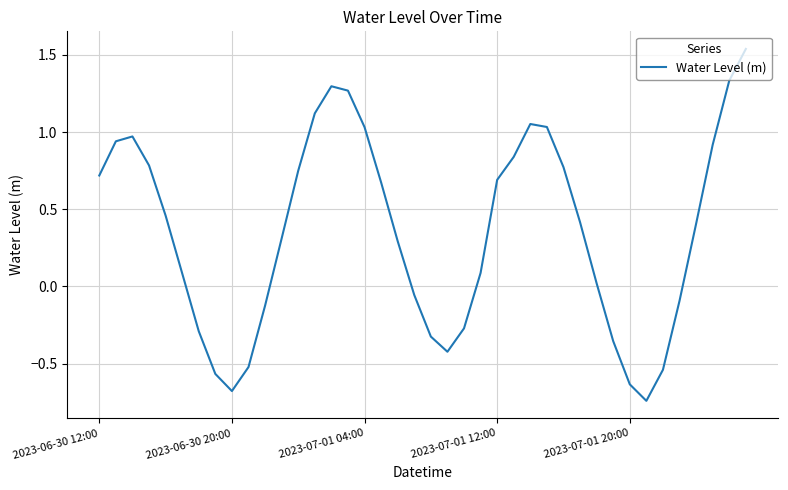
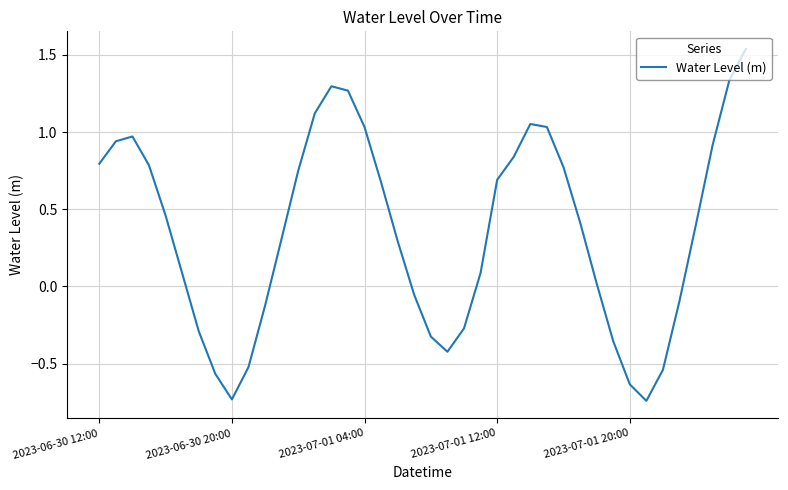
  {
-   "2023-06-30 12:00": 0.72,
-   "2023-06-30 20:00": -0.68,
+   "2023-06-30 12:00": 0.79,
+   "2023-06-30 20:00": -0.73,
    "2023-07-01 04:00": 1.03,
    "2023-07-01 12:00": 0.69,
    "2023-07-01 20:00": -0.63
  }
